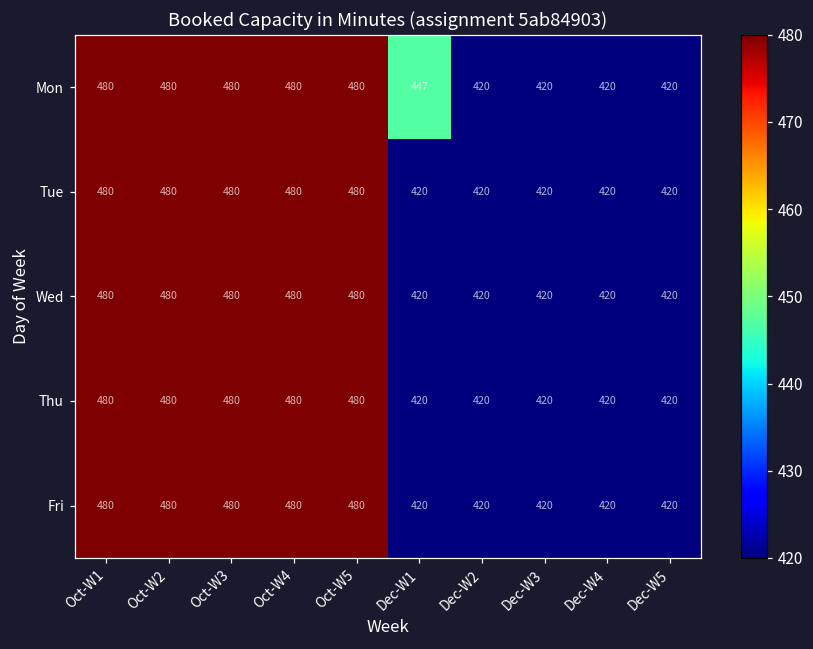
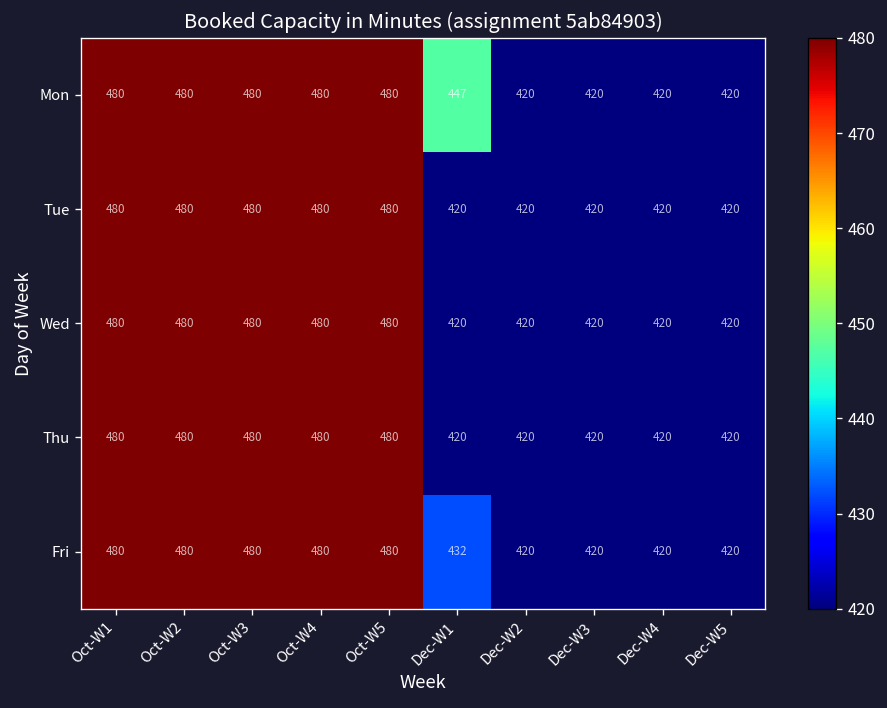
  {
    "Mon": {
      "Oct-W1": 480,
      "Oct-W2": 480,
      "Oct-W3": 480,
      "Oct-W4": 480,
      "Oct-W5": 480,
      "Dec-W1": 447,
      "Dec-W2": 420,
      "Dec-W3": 420,
      "Dec-W4": 420,
      "Dec-W5": 420
    },
    "Tue": {
      "Oct-W1": 480,
      "Oct-W2": 480,
      "Oct-W3": 480,
      "Oct-W4": 480,
      "Oct-W5": 480,
      "Dec-W1": 420,
      "Dec-W2": 420,
      "Dec-W3": 420,
      "Dec-W4": 420,
      "Dec-W5": 420
    },
    "Wed": {
      "Oct-W1": 480,
      "Oct-W2": 480,
      "Oct-W3": 480,
      "Oct-W4": 480,
      "Oct-W5": 480,
      "Dec-W1": 420,
      "Dec-W2": 420,
      "Dec-W3": 420,
      "Dec-W4": 420,
      "Dec-W5": 420
    },
    "Thu": {
      "Oct-W1": 480,
      "Oct-W2": 480,
      "Oct-W3": 480,
      "Oct-W4": 480,
      "Oct-W5": 480,
      "Dec-W1": 420,
      "Dec-W2": 420,
      "Dec-W3": 420,
      "Dec-W4": 420,
      "Dec-W5": 420
    },
    "Fri": {
      "Oct-W1": 480,
      "Oct-W2": 480,
      "Oct-W3": 480,
      "Oct-W4": 480,
      "Oct-W5": 480,
-     "Dec-W1": 420,
+     "Dec-W1": 432,
      "Dec-W2": 420,
      "Dec-W3": 420,
      "Dec-W4": 420,
      "Dec-W5": 420
    }
  }
